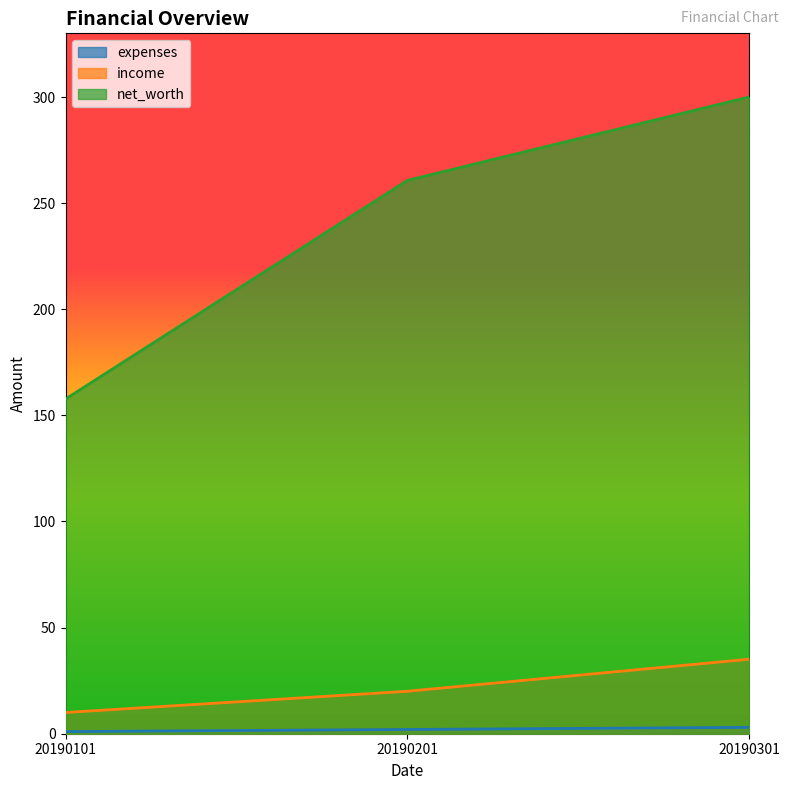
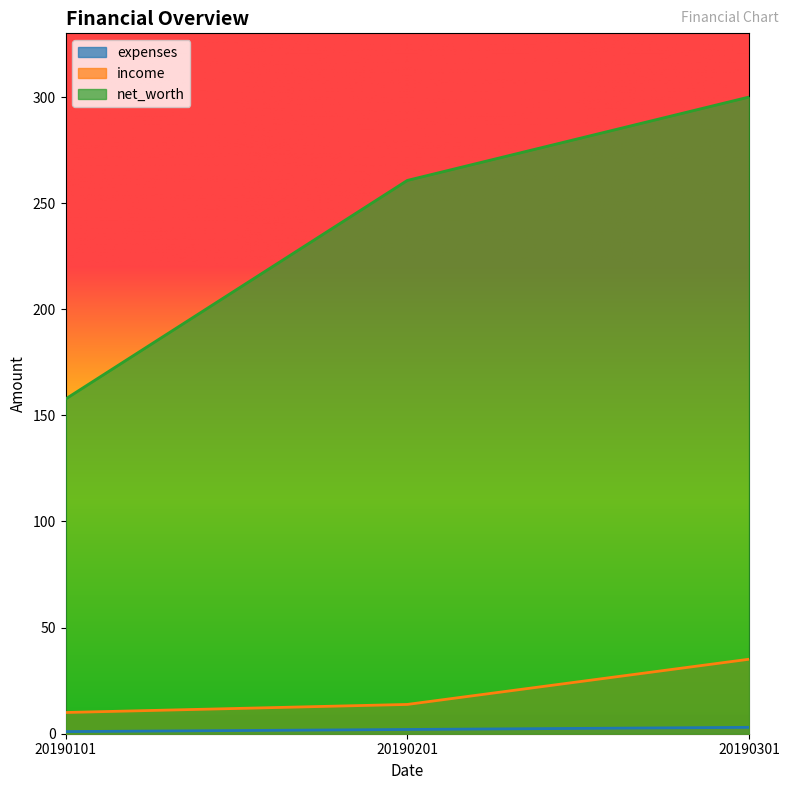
  {
    "income": {
      "20190101": 10,
-     "20190201": 20,
+     "20190201": 14,
      "20190301": 35
    },
    "net_worth": {
      "20190101": 158,
      "20190201": 261,
      "20190301": 300
    }
  }
